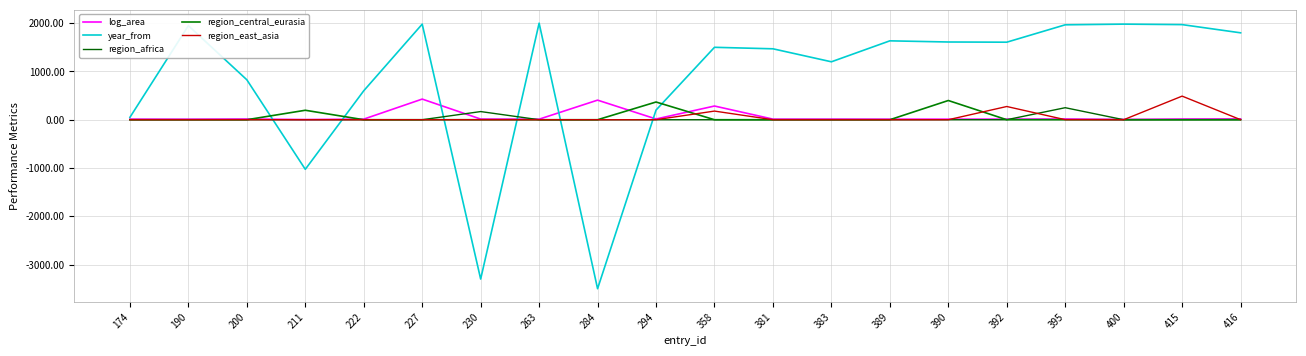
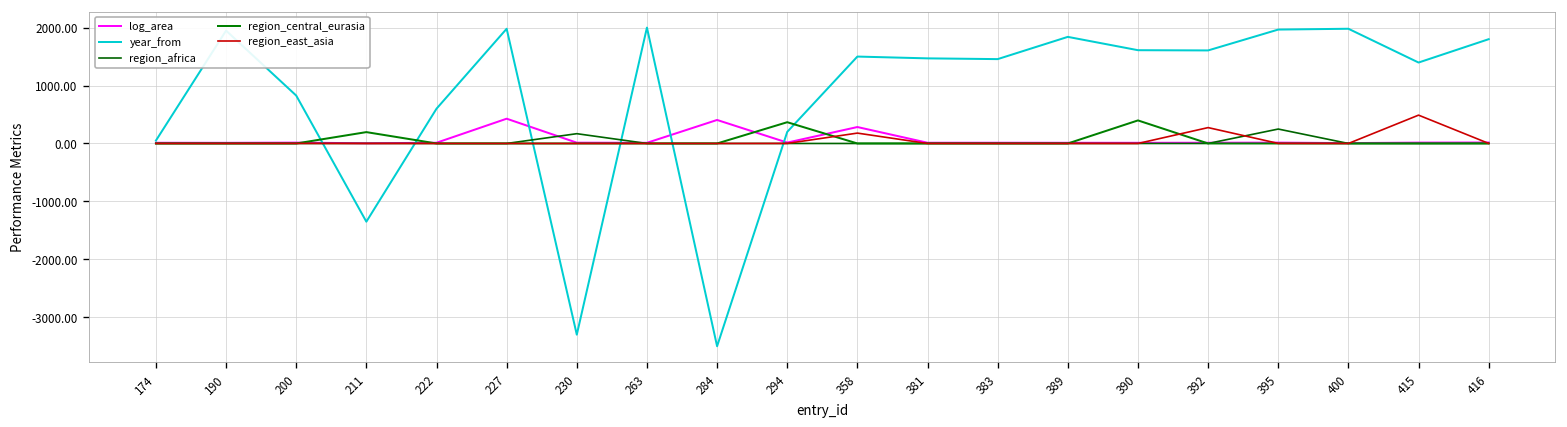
  {
    "log_area": {
      "227": 400,
      "284": 400,
      "358": 300
    },
    "year_from": {
      "200": 800,
-     "211": -1000,
+     "211": -1400,
      "222": 600,
      "227": 2000,
      "230": -3300,
      "263": 2000,
      "284": -3500,
      "294": 200,
      "358": 1500,
      "381": 1500,
-     "383": 1200,
-     "389": 1600,
+     "383": 1500,
+     "389": 1800,
      "390": 1600,
      "392": 1600,
      "395": 2000,
      "400": 2000,
-     "415": 2000,
+     "415": 1400,
      "416": 1800
    },
    "region_east_asia": {
      "358": 200,
      "392": 300,
      "415": 500
    }
  }
